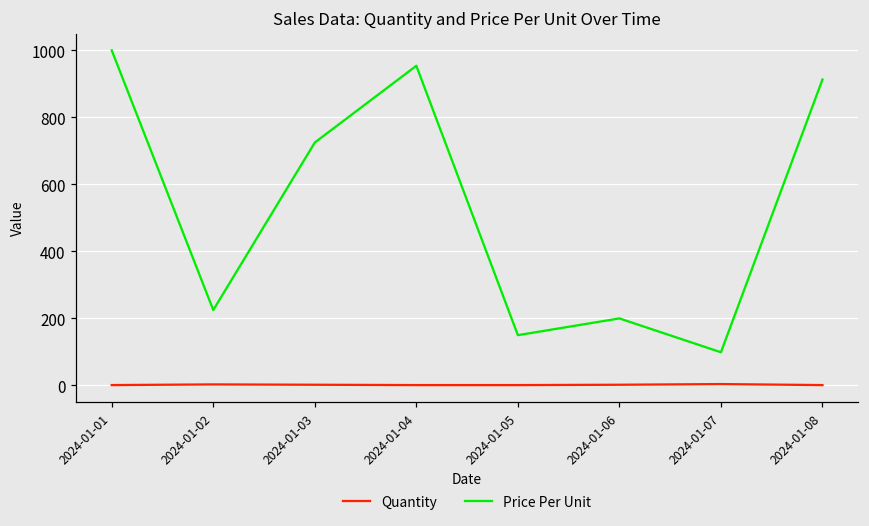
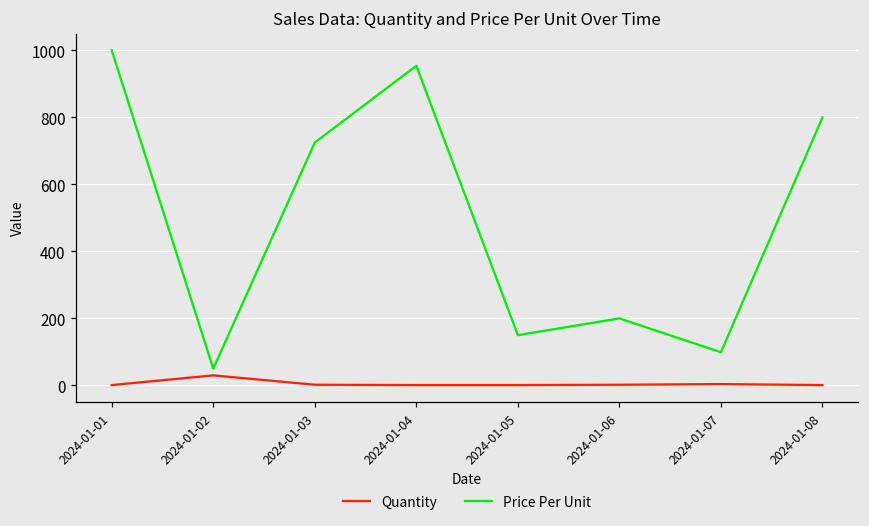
  {
    "Quantity": {
      "2024-01-01": 0,
-     "2024-01-02": 0,
+     "2024-01-02": 30,
      "2024-01-03": 0,
      "2024-01-04": 0,
      "2024-01-05": 0,
      "2024-01-06": 0,
      "2024-01-07": 0,
      "2024-01-08": 0
    },
    "Price Per Unit": {
      "2024-01-01": 1000,
-     "2024-01-02": 230,
+     "2024-01-02": 50,
      "2024-01-03": 730,
      "2024-01-04": 950,
      "2024-01-05": 150,
      "2024-01-06": 200,
      "2024-01-07": 100,
-     "2024-01-08": 910
+     "2024-01-08": 800
    }
  }
